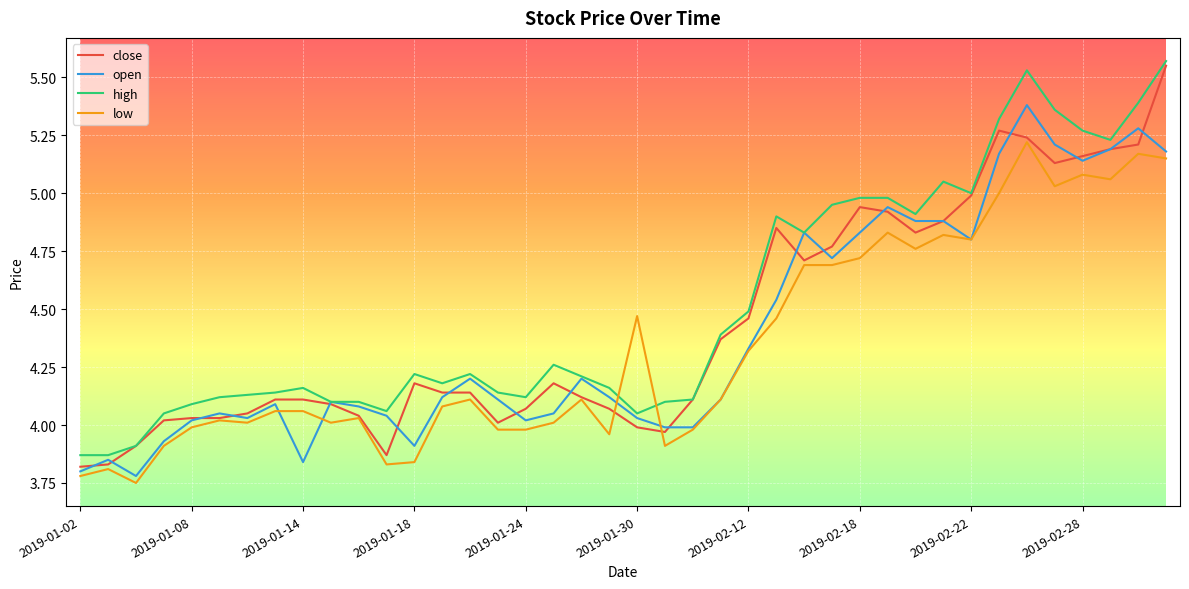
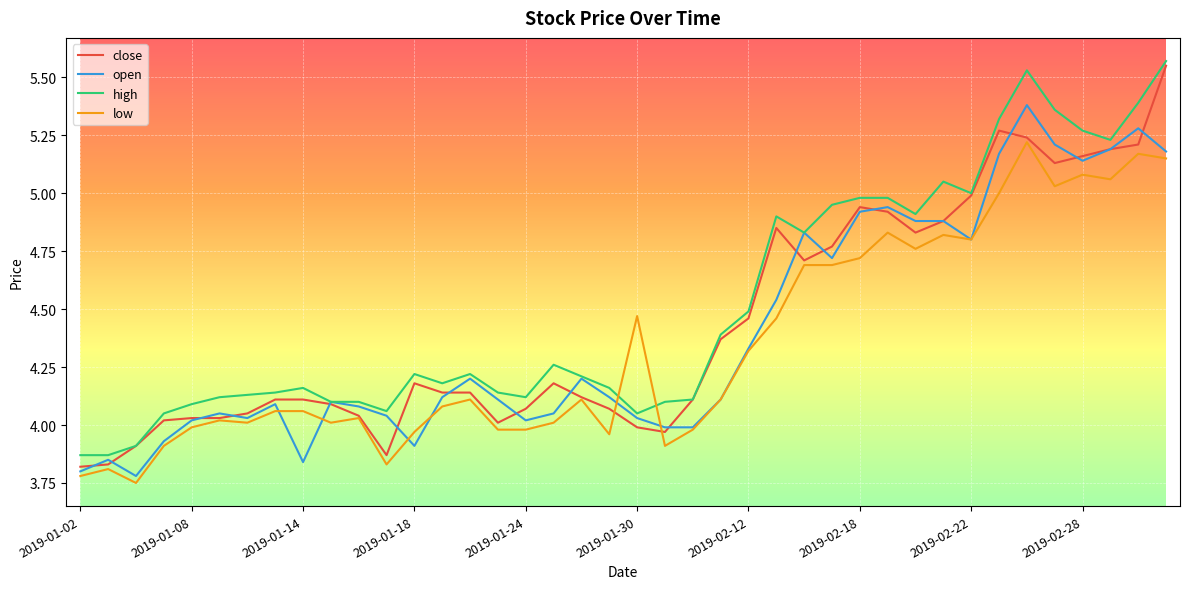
  {
    "close": {
      "2019-01-02": 3.82,
      "2019-01-14": 4.11,
      "2019-01-18": 4.18,
      "2019-01-24": 4.07,
      "2019-01-30": 3.99,
      "2019-02-12": 4.46,
      "2019-02-18": 4.94,
      "2019-02-28": 5.16
    },
    "open": {
      "2019-01-02": 3.80,
      "2019-01-14": 3.84,
      "2019-01-18": 3.91,
      "2019-01-24": 4.02,
      "2019-01-30": 4.03,
-     "2019-02-18": 4.83,
+     "2019-02-18": 4.92,
      "2019-02-28": 5.14
    },
    "high": {
      "2019-01-02": 3.87,
      "2019-01-08": 4.09,
      "2019-01-14": 4.16,
      "2019-01-18": 4.22,
      "2019-01-24": 4.12,
      "2019-01-30": 4.05,
      "2019-02-12": 4.49,
      "2019-02-18": 4.98,
      "2019-02-28": 5.27
    },
    "low": {
      "2019-01-02": 3.78,
      "2019-01-08": 3.99,
      "2019-01-14": 4.06,
-     "2019-01-18": 3.84,
+     "2019-01-18": 3.97,
      "2019-01-24": 3.98,
      "2019-01-30": 4.47,
      "2019-02-18": 4.72,
      "2019-02-28": 5.08
    }
  }
